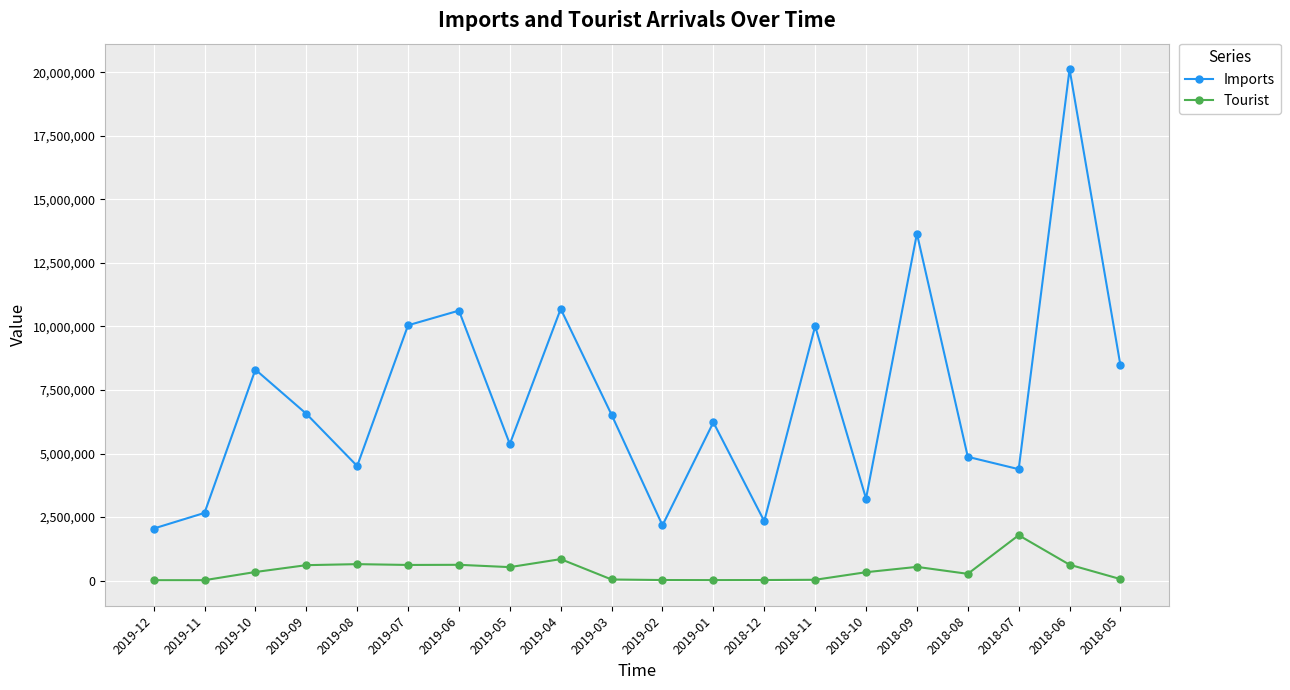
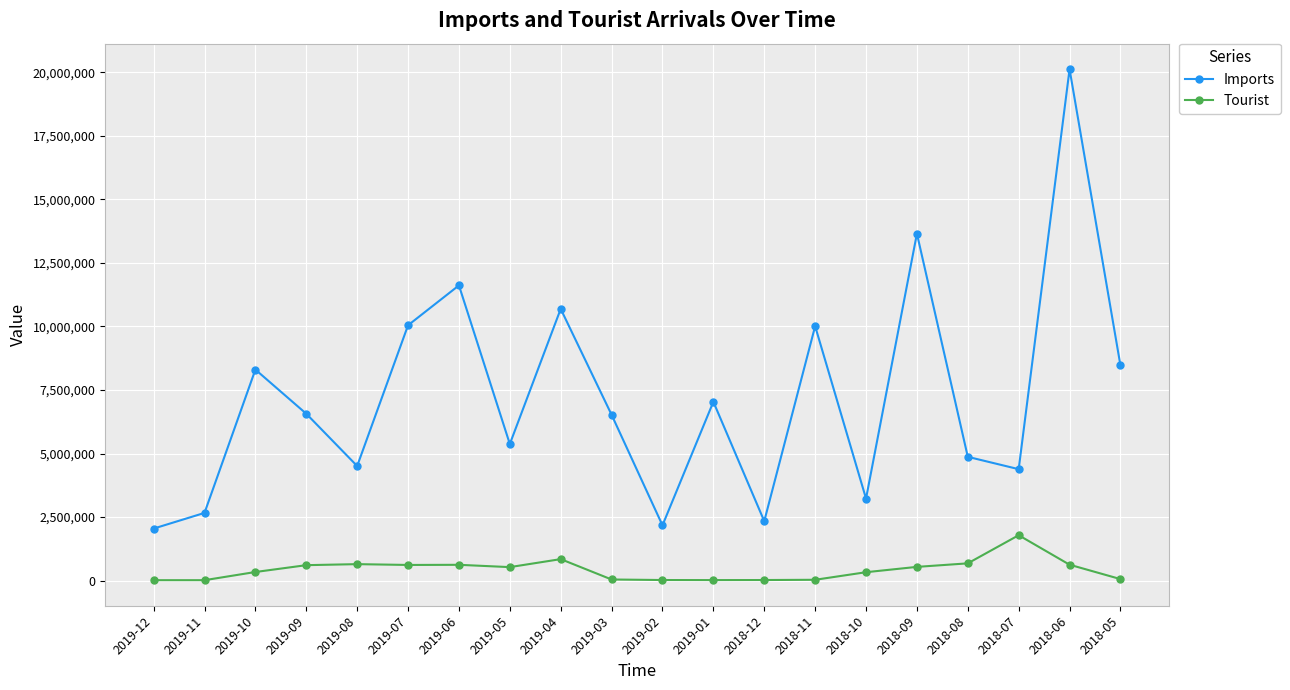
  {
    "Imports": {
      "2019-12": "2,000,000",
      "2019-11": "2,700,000",
      "2019-10": "8,300,000",
      "2019-09": "6,600,000",
      "2019-08": "4,500,000",
      "2019-07": "10,000,000",
-     "2019-06": "10,600,000",
+     "2019-06": "11,600,000",
      "2019-05": "5,400,000",
      "2019-04": "10,700,000",
      "2019-03": "6,500,000",
      "2019-02": "2,200,000",
-     "2019-01": "6,200,000",
+     "2019-01": "7,000,000",
      "2018-12": "2,300,000",
      "2018-11": "10,000,000",
      "2018-10": "3,200,000",
      "2018-09": "13,700,000",
      "2018-08": "4,900,000",
      "2018-07": "4,400,000",
      "2018-06": "20,100,000",
      "2018-05": "8,500,000"
    },
    "Tourist": {
      "2019-12": "0",
      "2019-11": "0",
      "2019-10": "300,000",
      "2019-09": "600,000",
      "2019-08": "600,000",
      "2019-07": "600,000",
      "2019-06": "600,000",
      "2019-05": "500,000",
      "2019-04": "800,000",
      "2019-03": "0",
      "2019-02": "0",
      "2019-01": "0",
      "2018-12": "0",
      "2018-11": "0",
      "2018-10": "300,000",
      "2018-09": "500,000",
-     "2018-08": "300,000",
+     "2018-08": "700,000",
      "2018-07": "1,800,000",
      "2018-06": "600,000",
      "2018-05": "100,000"
    }
  }
